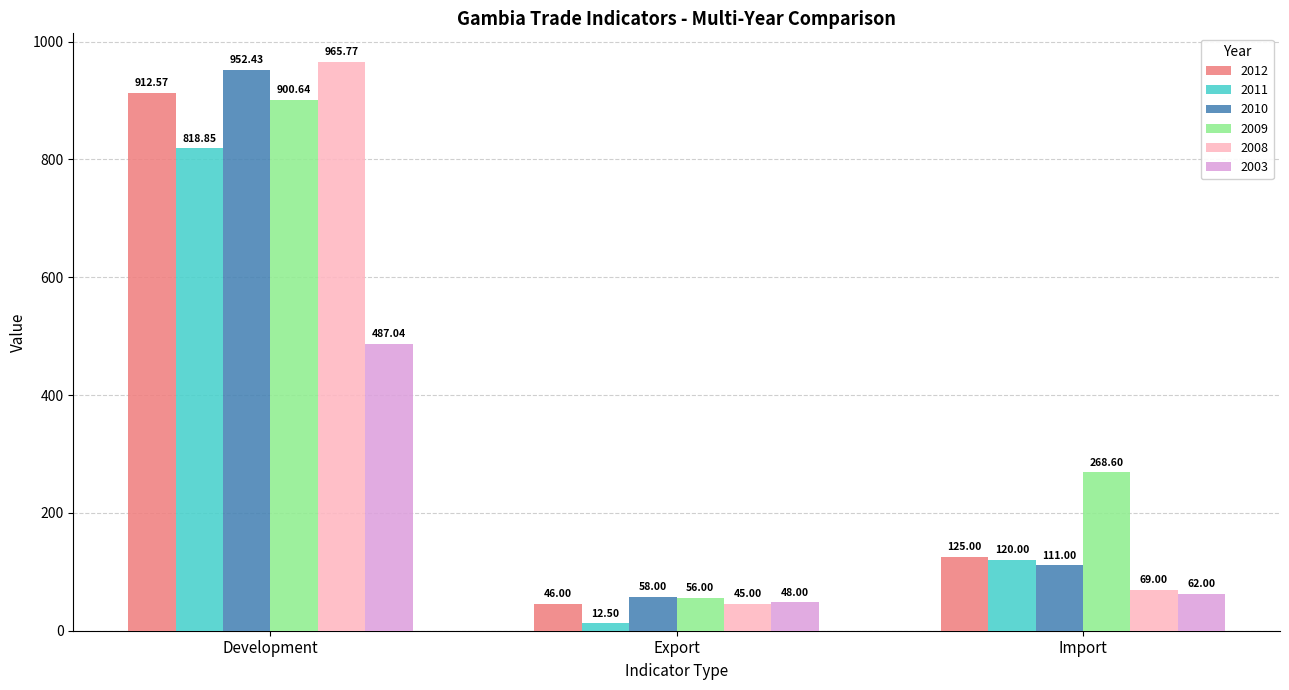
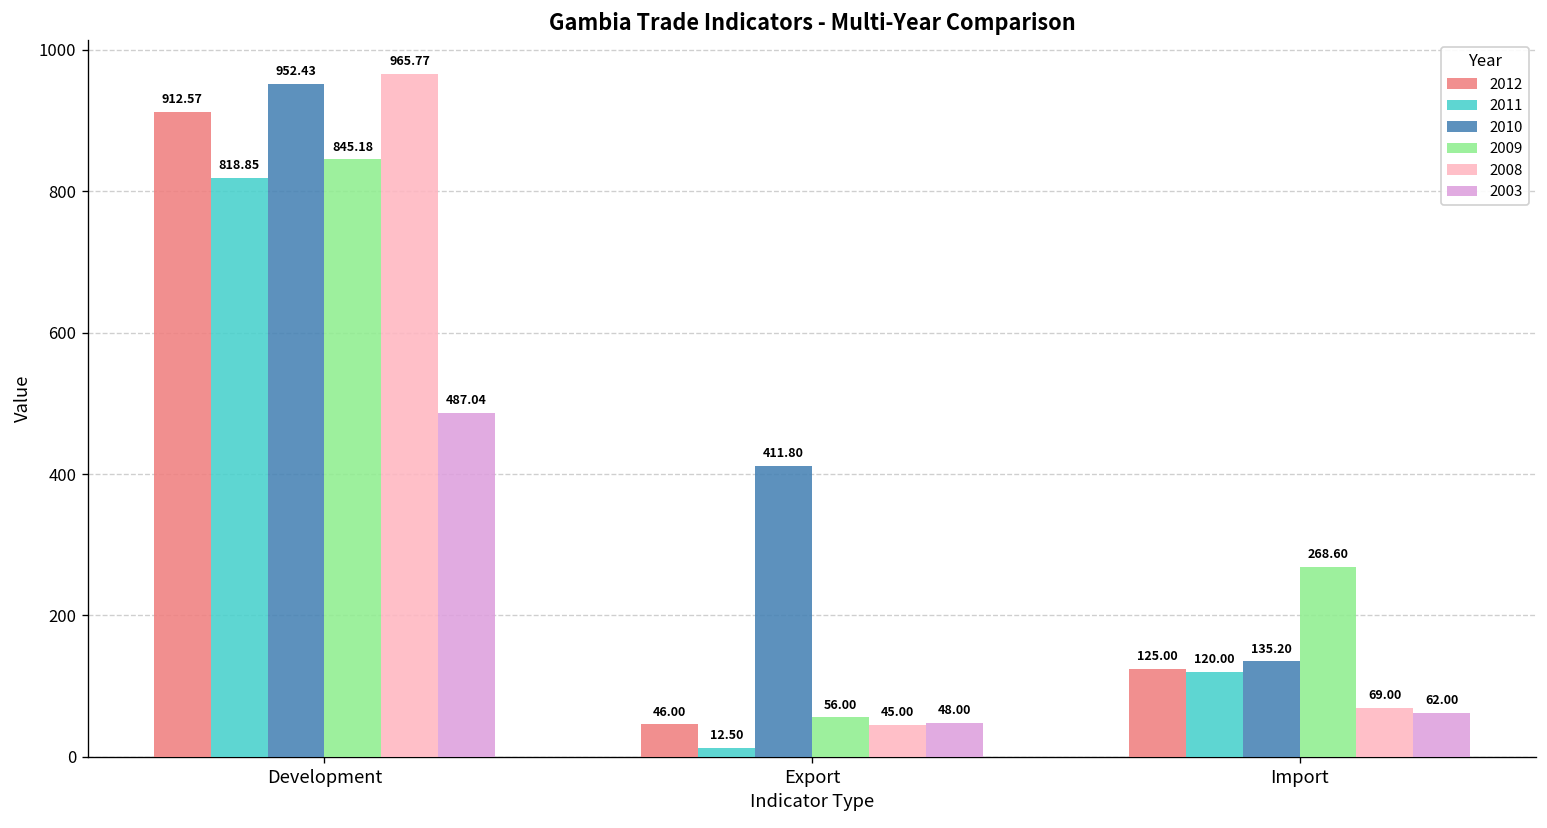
  {
    "2012": {
      "Development": 912.57,
      "Export": 46.00,
      "Import": 125.00
    },
    "2011": {
      "Development": 818.85,
      "Export": 12.50,
      "Import": 120.00
    },
    "2010": {
      "Development": 952.43,
-     "Export": 58.00,
-     "Import": 111.00
+     "Export": 411.80,
+     "Import": 135.20
    },
    "2009": {
-     "Development": 900.64,
+     "Development": 845.18,
      "Export": 56.00,
      "Import": 268.60
    }
  }
